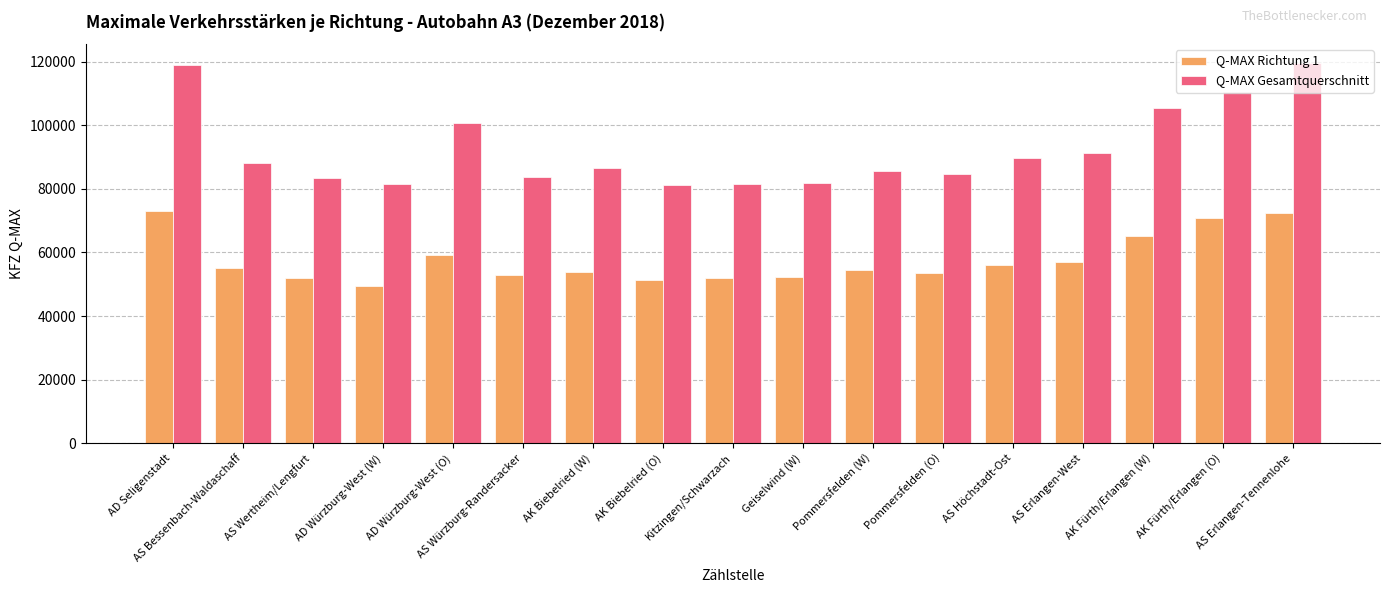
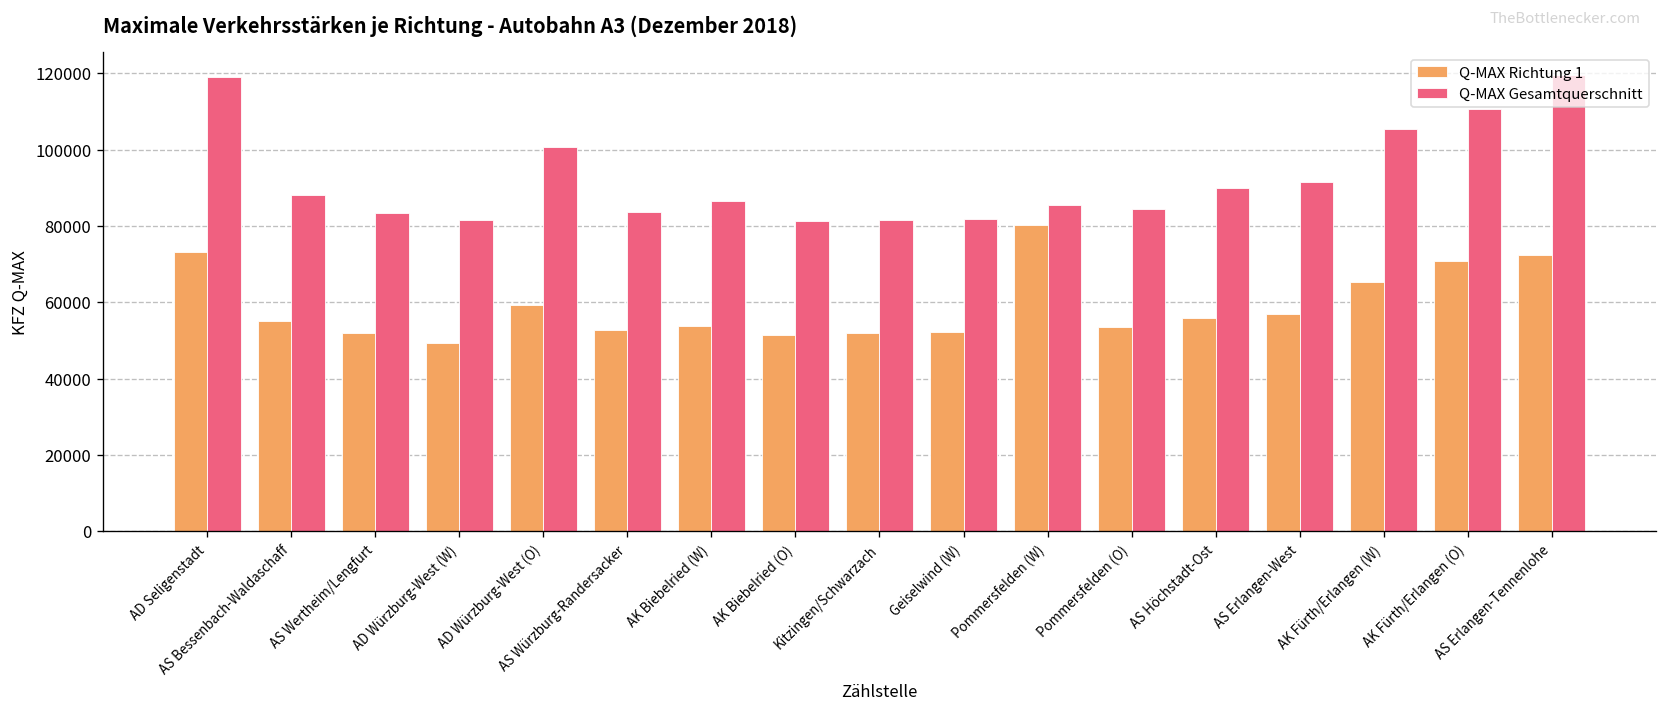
  {
    "Q-MAX Richtung 1": {
      "AD Seligenstadt": 73000,
      "AS Bessenbach-Waldaschaff": 55000,
      "AS Wertheim/Lengfurt": 52000,
      "AD Würzburg-West (W)": 49000,
      "AD Würzburg-West (O)": 59000,
      "AS Würzburg-Randersacker": 53000,
      "AK Biebelried (W)": 54000,
      "AK Biebelried (O)": 51000,
      "Kitzingen/Schwarzach": 52000,
      "Geiselwind (W)": 52000,
-     "Pommersfelden (W)": 55000,
+     "Pommersfelden (W)": 80000,
      "Pommersfelden (O)": 53000,
      "AS Höchstadt-Ost": 56000,
      "AS Erlangen-West": 57000,
      "AK Fürth/Erlangen (W)": 65000,
      "AK Fürth/Erlangen (O)": 71000,
      "AS Erlangen-Tennenlohe": 72000
    },
    "Q-MAX Gesamtquerschnitt": {
      "AD Seligenstadt": 119000,
      "AS Bessenbach-Waldaschaff": 88000,
      "AS Wertheim/Lengfurt": 83000,
      "AD Würzburg-West (W)": 82000,
      "AD Würzburg-West (O)": 101000,
      "AS Würzburg-Randersacker": 84000,
      "AK Biebelried (W)": 87000,
      "AK Biebelried (O)": 81000,
      "Kitzingen/Schwarzach": 81000,
      "Geiselwind (W)": 82000,
      "Pommersfelden (W)": 86000,
      "Pommersfelden (O)": 85000,
      "AS Höchstadt-Ost": 90000,
      "AS Erlangen-West": 91000,
      "AK Fürth/Erlangen (W)": 105000
    }
  }
